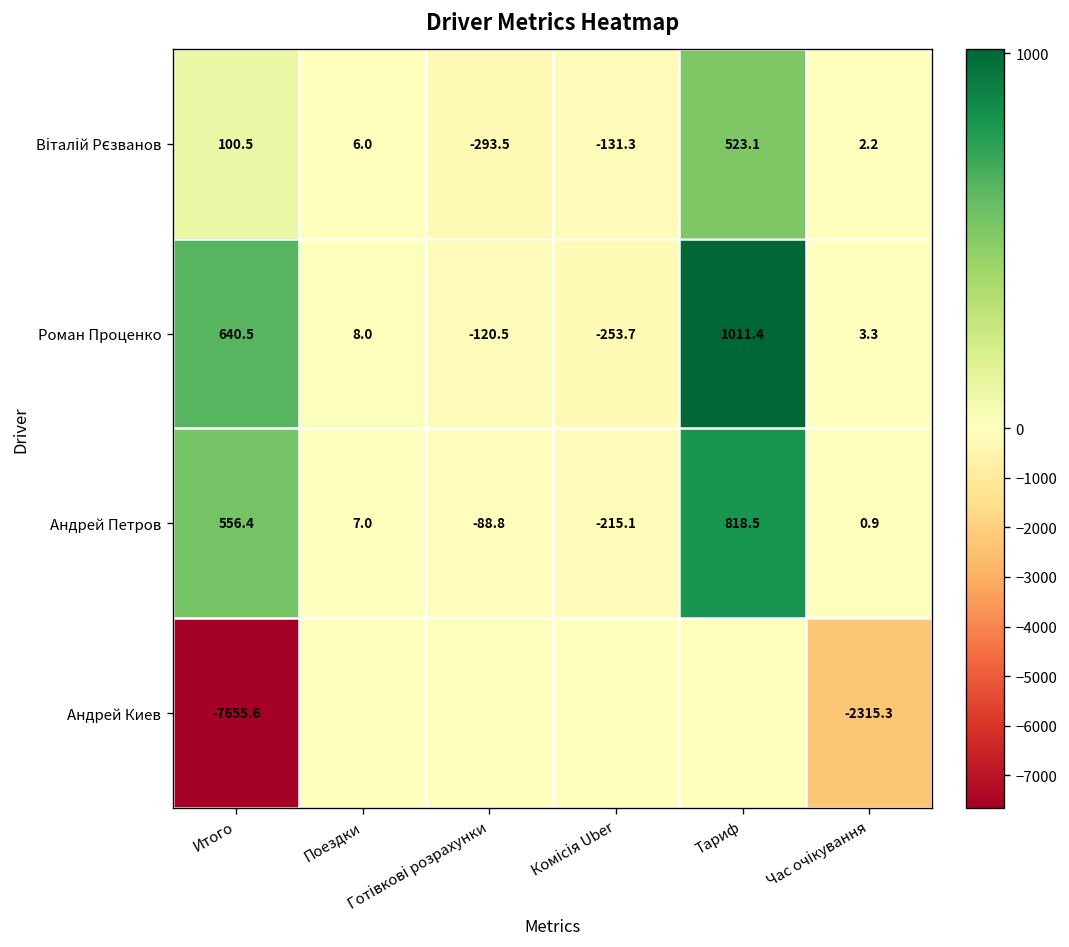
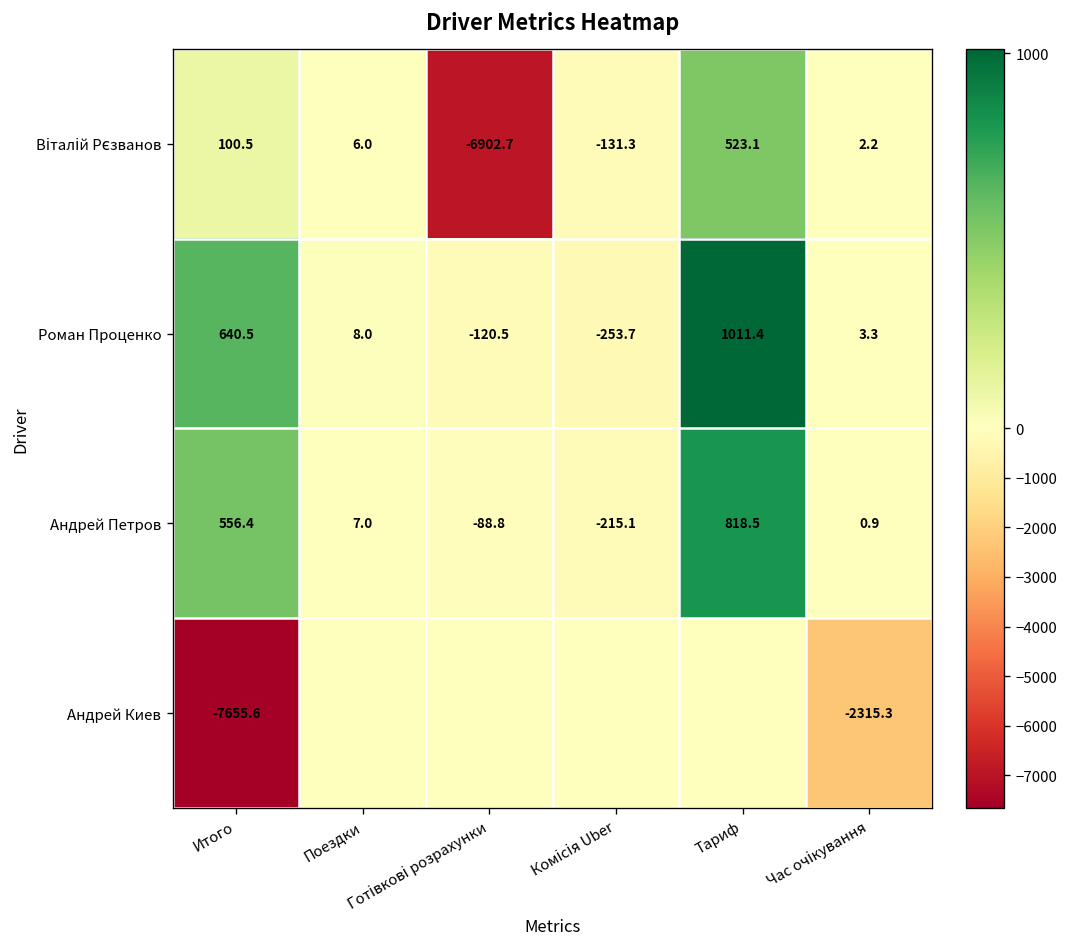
  {
    "Віталій Рєзванов": {
      "Итого": 100.5,
      "Поездки": 6.0,
-     "Готівкові розрахунки": -293.5,
+     "Готівкові розрахунки": -6902.7,
      "Комісія Uber": -131.3,
      "Тариф": 523.1,
      "Час очікування": 2.2
    },
    "Роман Проценко": {
      "Итого": 640.5,
      "Поездки": 8.0,
      "Готівкові розрахунки": -120.5,
      "Комісія Uber": -253.7,
      "Тариф": 1011.4,
      "Час очікування": 3.3
    },
    "Андрей Петров": {
      "Итого": 556.4,
      "Поездки": 7.0,
      "Готівкові розрахунки": -88.8,
      "Комісія Uber": -215.1,
      "Тариф": 818.5,
      "Час очікування": 0.9
    },
    "Андрей Киев": {
      "Итого": -7655.6,
      "Час очікування": -2315.3
    }
  }
